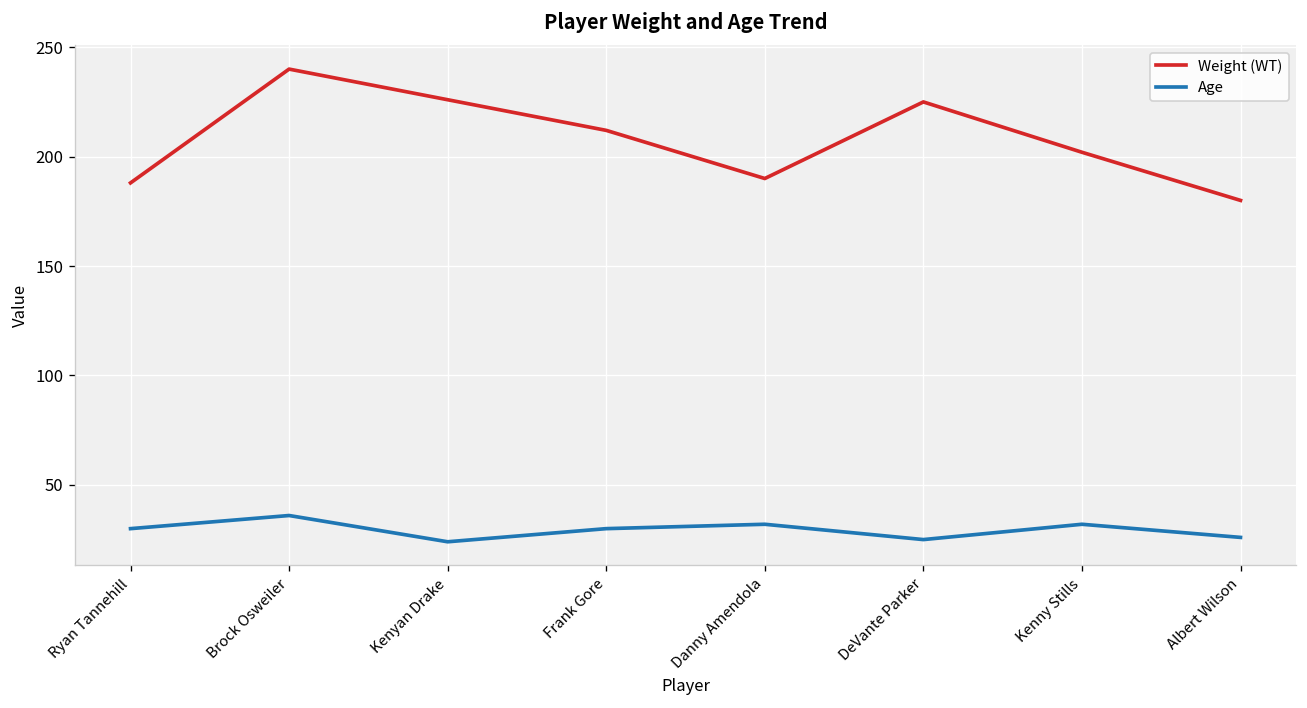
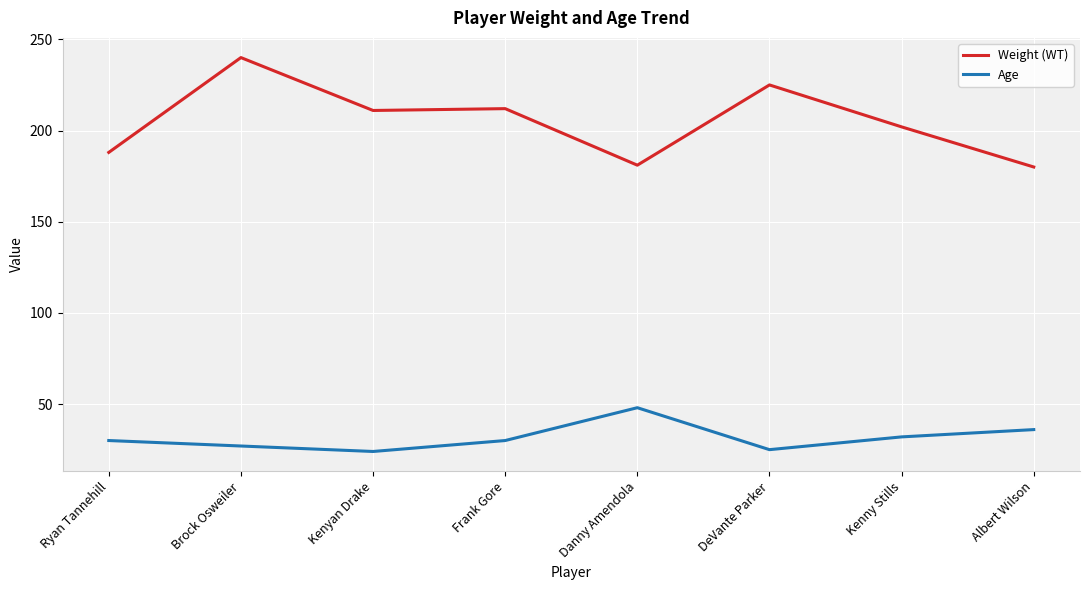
  {
    "Weight (WT)": {
      "Ryan Tannehill": 188,
      "Brock Osweiler": 240,
-     "Kenyan Drake": 226,
+     "Kenyan Drake": 211,
      "Frank Gore": 212,
-     "Danny Amendola": 190,
+     "Danny Amendola": 181,
      "DeVante Parker": 225,
      "Kenny Stills": 202,
      "Albert Wilson": 180
    },
    "Age": {
      "Ryan Tannehill": 30,
-     "Brock Osweiler": 36,
+     "Brock Osweiler": 27,
      "Kenyan Drake": 24,
      "Frank Gore": 30,
-     "Danny Amendola": 32,
+     "Danny Amendola": 48,
      "DeVante Parker": 25,
      "Kenny Stills": 32,
-     "Albert Wilson": 26
+     "Albert Wilson": 36
    }
  }
